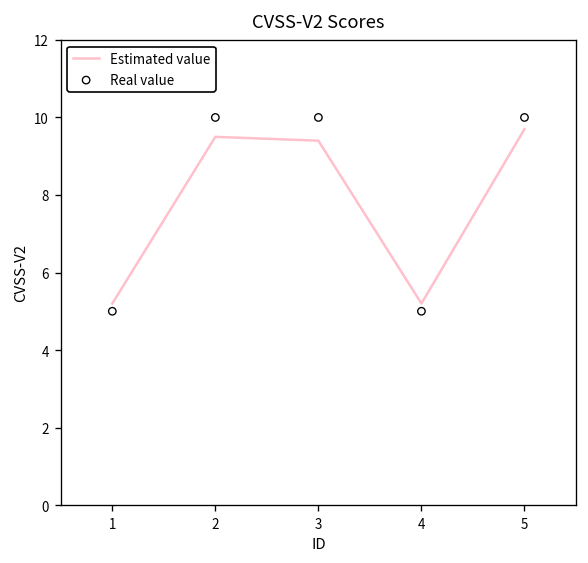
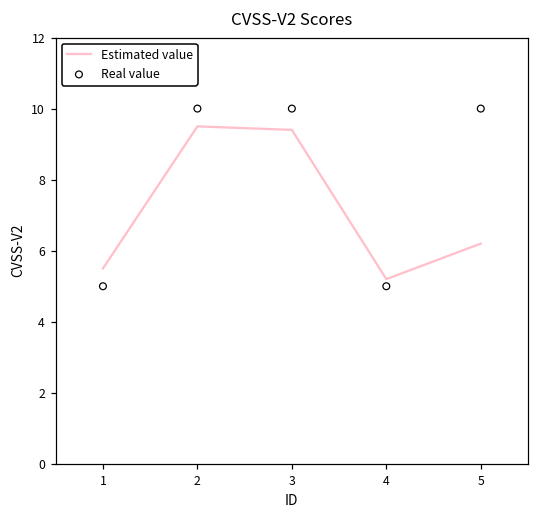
  {
    "Estimated value": {
-     "1": 5.2,
+     "1": 5.5,
      "2": 9.5,
      "3": 9.4,
      "4": 5.2,
-     "5": 9.7
+     "5": 6.2
    }
  }
